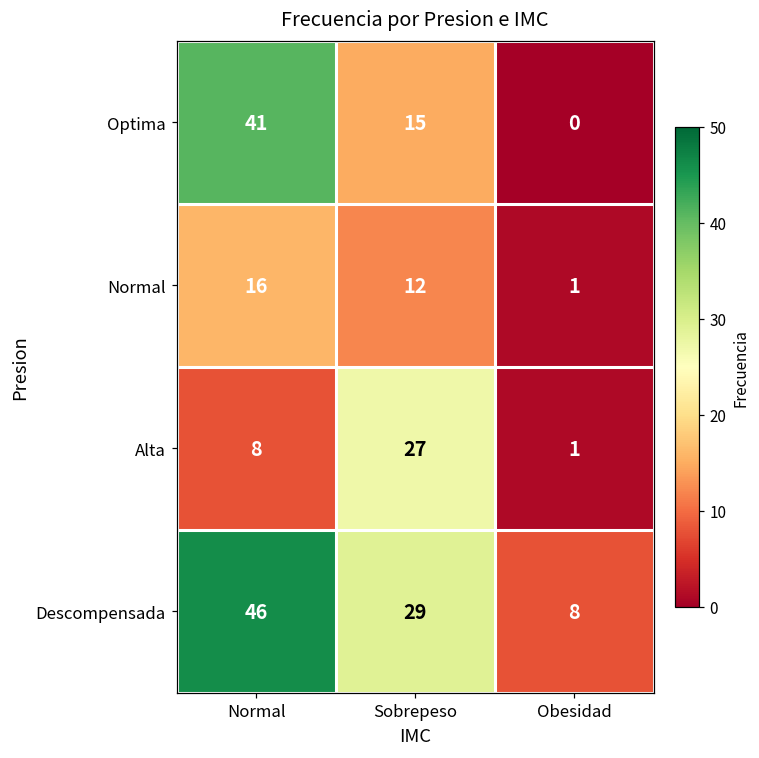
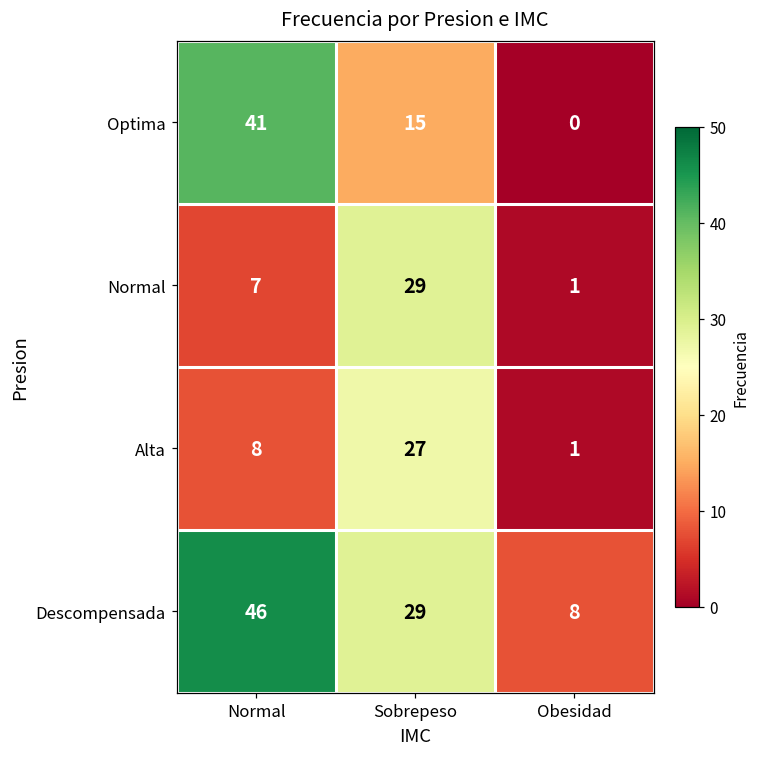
  {
    "Optima": {
      "Normal": 41,
      "Sobrepeso": 15,
      "Obesidad": 0
    },
    "Normal": {
-     "Normal": 16,
-     "Sobrepeso": 12,
+     "Normal": 7,
+     "Sobrepeso": 29,
      "Obesidad": 1
    },
    "Alta": {
      "Normal": 8,
      "Sobrepeso": 27,
      "Obesidad": 1
    },
    "Descompensada": {
      "Normal": 46,
      "Sobrepeso": 29,
      "Obesidad": 8
    }
  }
